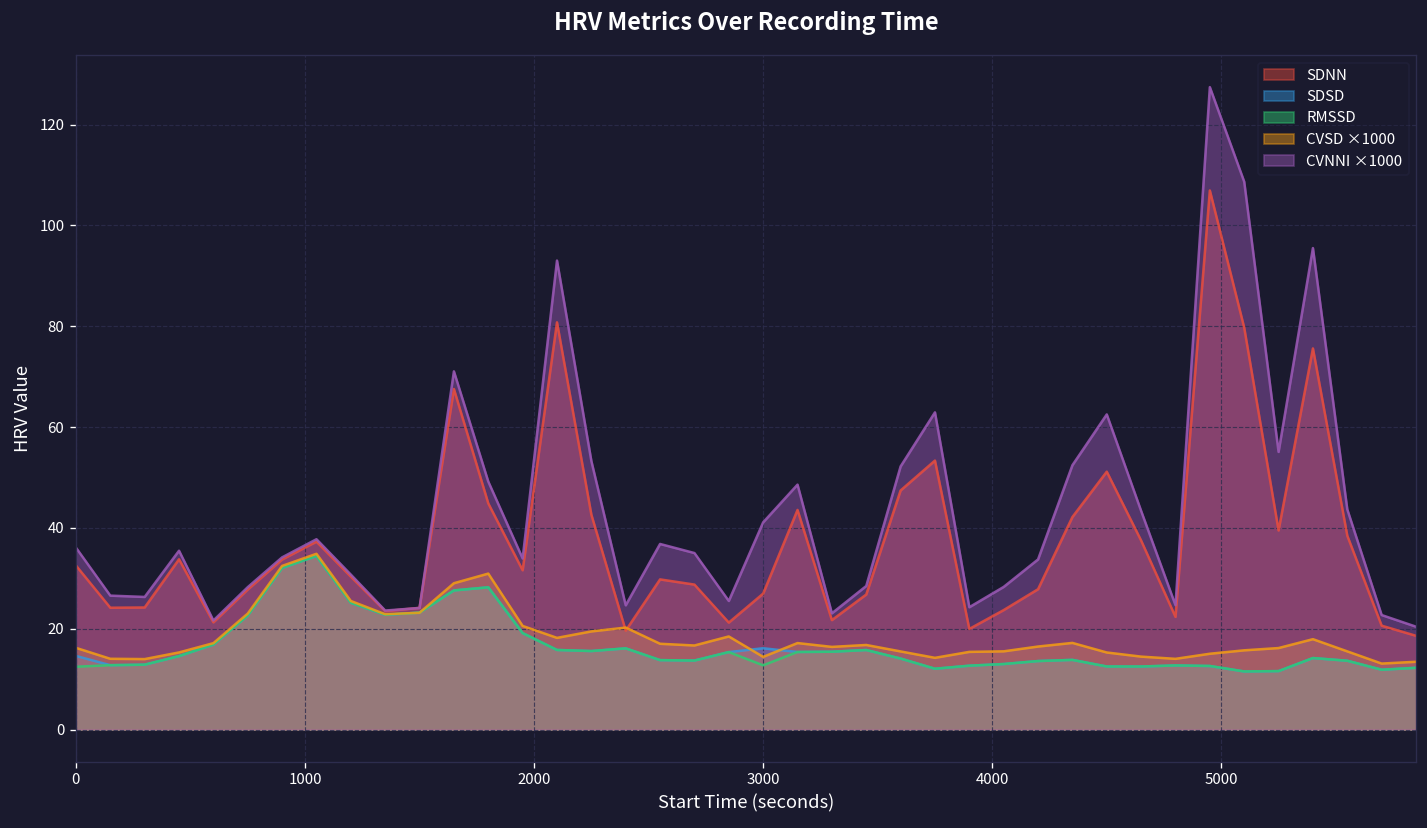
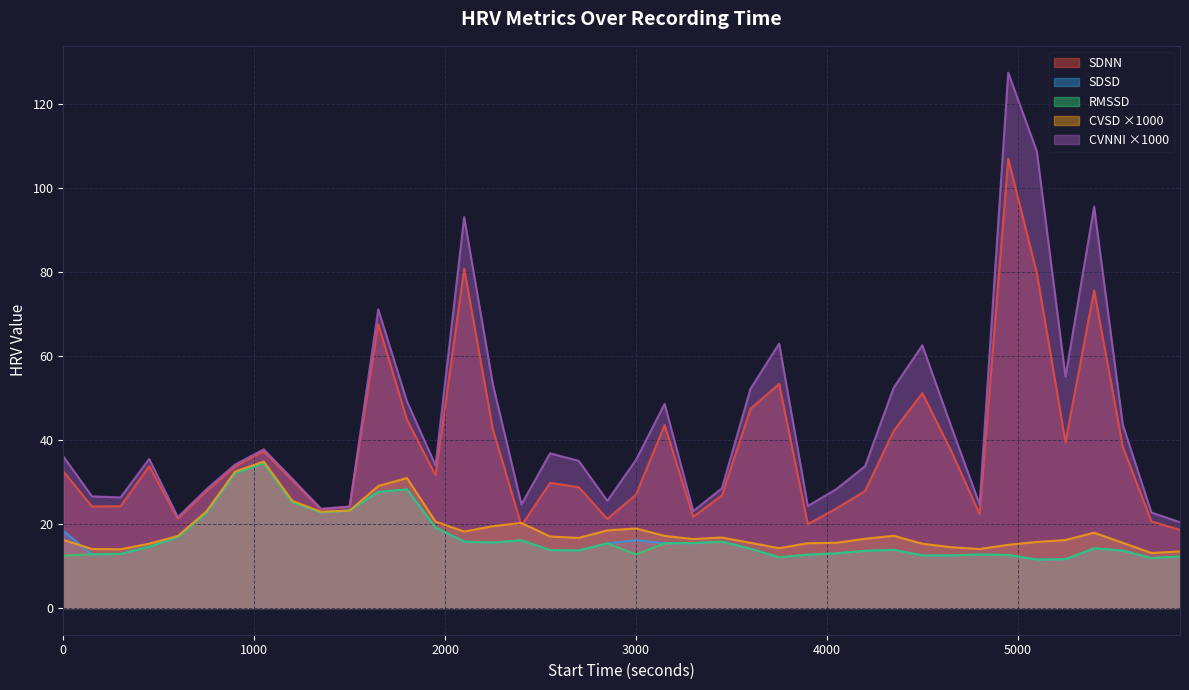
  {
    "SDNN": {
      "0": 33,
      "3000": 27
    },
    "SDSD": {
-     "0": 15,
+     "0": 18,
      "3000": 16
    },
    "RMSSD": {
      "0": 12,
      "3000": 13
    },
    "CVSD ×1000": {
      "0": 16,
-     "3000": 14
+     "3000": 19
    },
    "CVNNI ×1000": {
      "0": 36,
-     "3000": 41
+     "3000": 35
    }
  }
